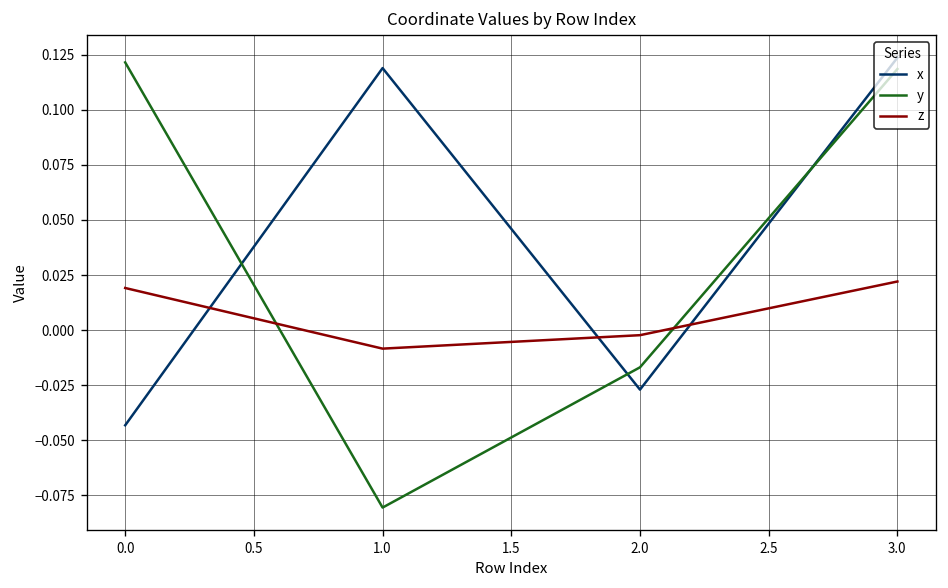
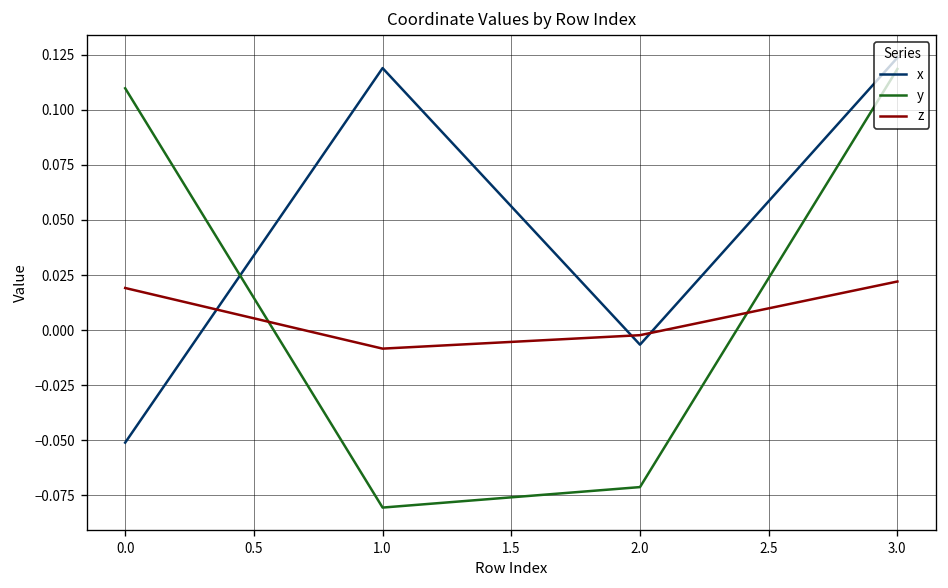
  {
    "x": {
-     "0.0": -0.043,
+     "0.0": -0.051,
      "1.0": 0.119,
-     "2.0": -0.027
+     "2.0": -0.007
    },
    "y": {
-     "0.0": 0.122,
+     "0.0": 0.110,
      "1.0": -0.081,
-     "2.0": -0.017
+     "2.0": -0.071
    },
    "z": {
      "0.0": 0.019,
      "1.0": -0.008,
      "2.0": -0.002,
      "3.0": 0.022
    }
  }
